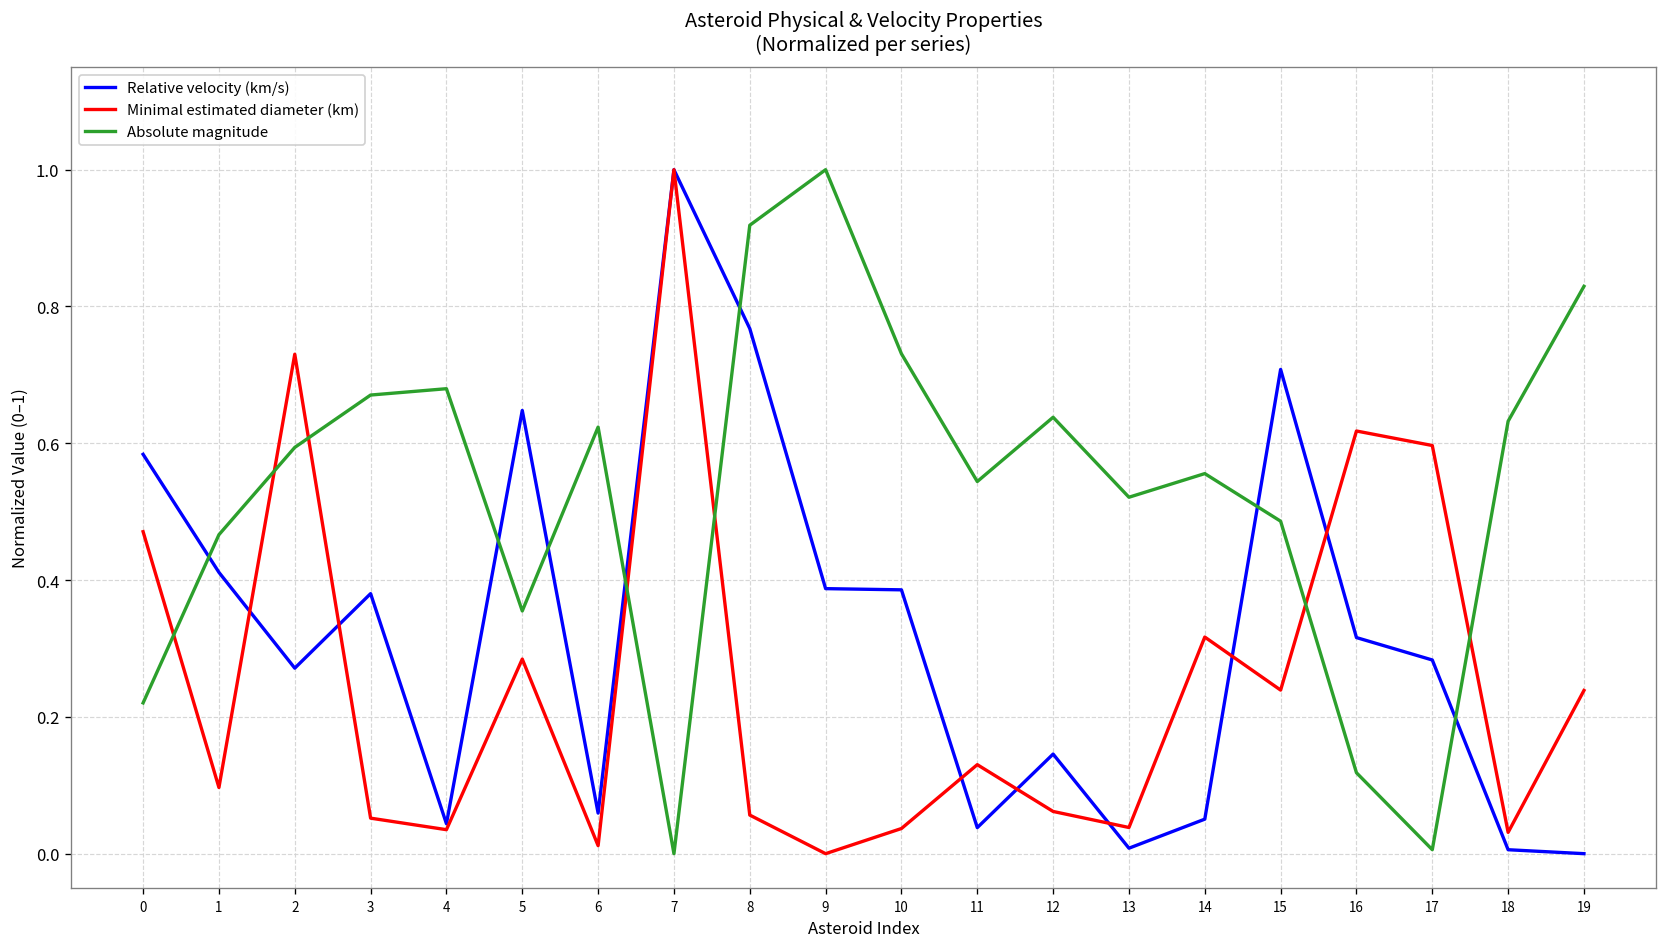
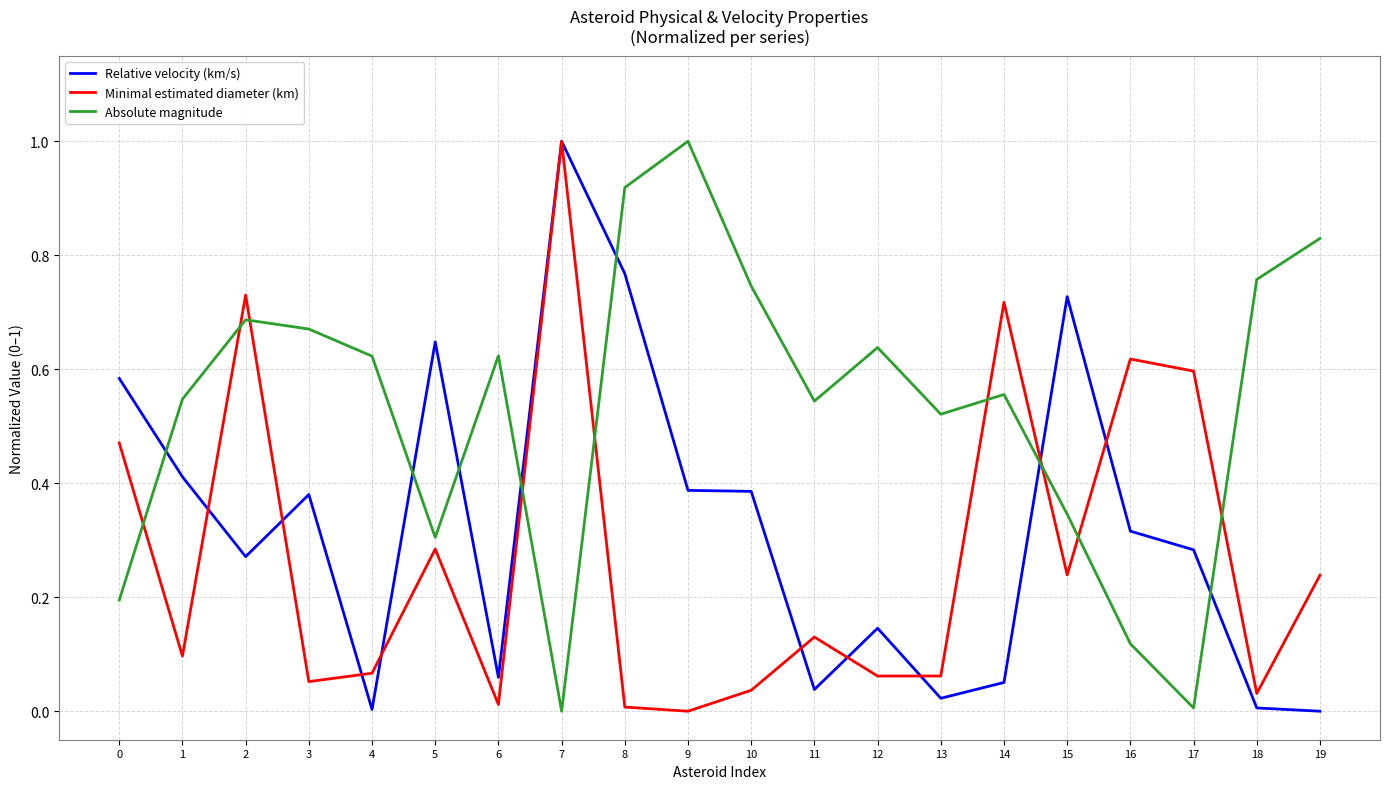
  {
    "Relative velocity (km/s)": {
      "0": 0.58,
      "1": 0.41,
      "2": 0.27,
      "3": 0.38,
-     "4": 0.04,
+     "4": 0.00,
      "5": 0.65,
      "6": 0.06,
      "8": 0.77,
      "9": 0.39,
      "10": 0.39,
      "11": 0.04,
      "12": 0.15,
-     "13": 0.01,
+     "13": 0.02,
      "14": 0.05,
-     "15": 0.71,
+     "15": 0.73,
      "16": 0.32,
      "17": 0.28,
      "18": 0.01,
      "19": 0.00
    },
    "Minimal estimated diameter (km)": {
      "0": 0.47,
      "1": 0.10,
      "2": 0.73,
      "3": 0.05,
-     "4": 0.04,
+     "4": 0.07,
      "5": 0.28,
      "6": 0.01,
-     "8": 0.06,
+     "8": 0.01,
      "9": 0.00,
      "10": 0.04,
      "11": 0.13,
      "12": 0.06,
-     "13": 0.04,
-     "14": 0.32,
+     "13": 0.06,
+     "14": 0.72,
      "15": 0.24,
      "16": 0.62,
      "17": 0.60,
      "18": 0.03,
      "19": 0.24
    },
    "Absolute magnitude": {
-     "0": 0.22,
-     "1": 0.47,
-     "2": 0.59,
+     "0": 0.19,
+     "1": 0.55,
+     "2": 0.69,
      "3": 0.67,
-     "4": 0.68,
-     "5": 0.35,
+     "4": 0.62,
+     "5": 0.30,
      "6": 0.62,
      "7": 0.00,
      "8": 0.92,
      "9": 1.00,
-     "10": 0.73,
+     "10": 0.75,
      "11": 0.54,
      "12": 0.64,
      "13": 0.52,
      "14": 0.56,
-     "15": 0.49,
+     "15": 0.35,
      "16": 0.12,
      "17": 0.01,
-     "18": 0.63,
+     "18": 0.76,
      "19": 0.83
    }
  }
